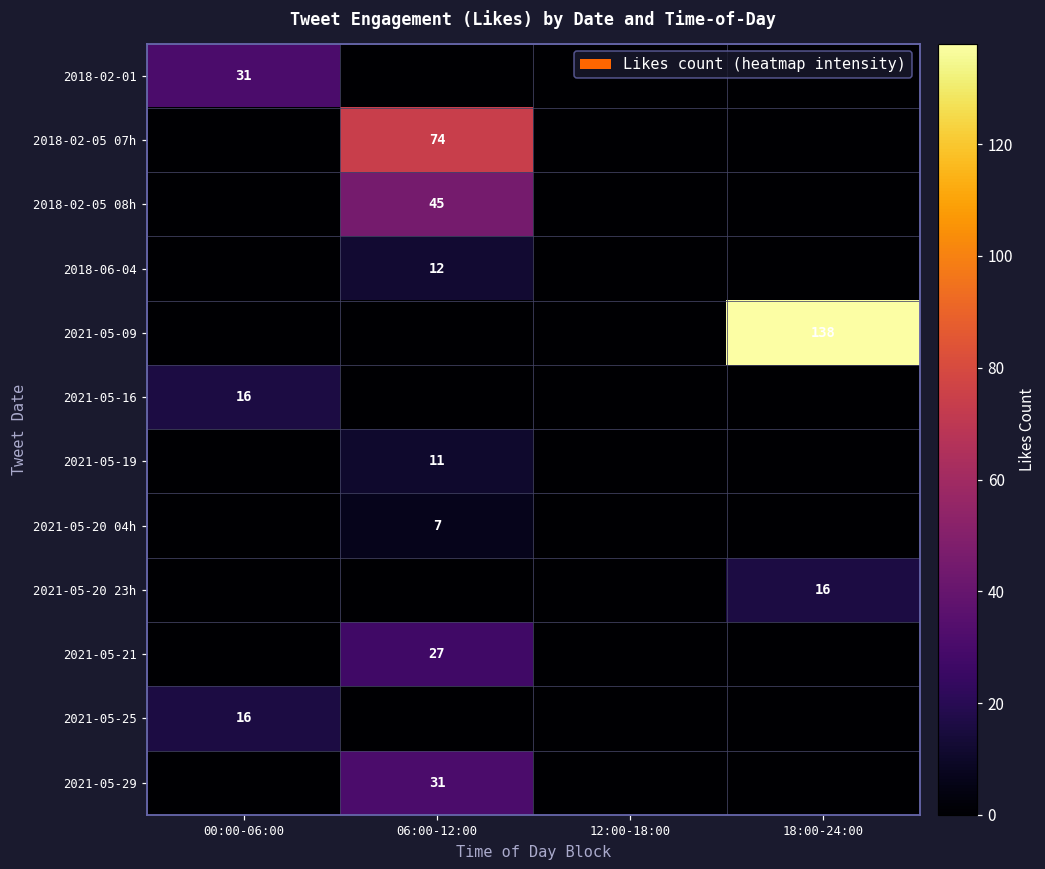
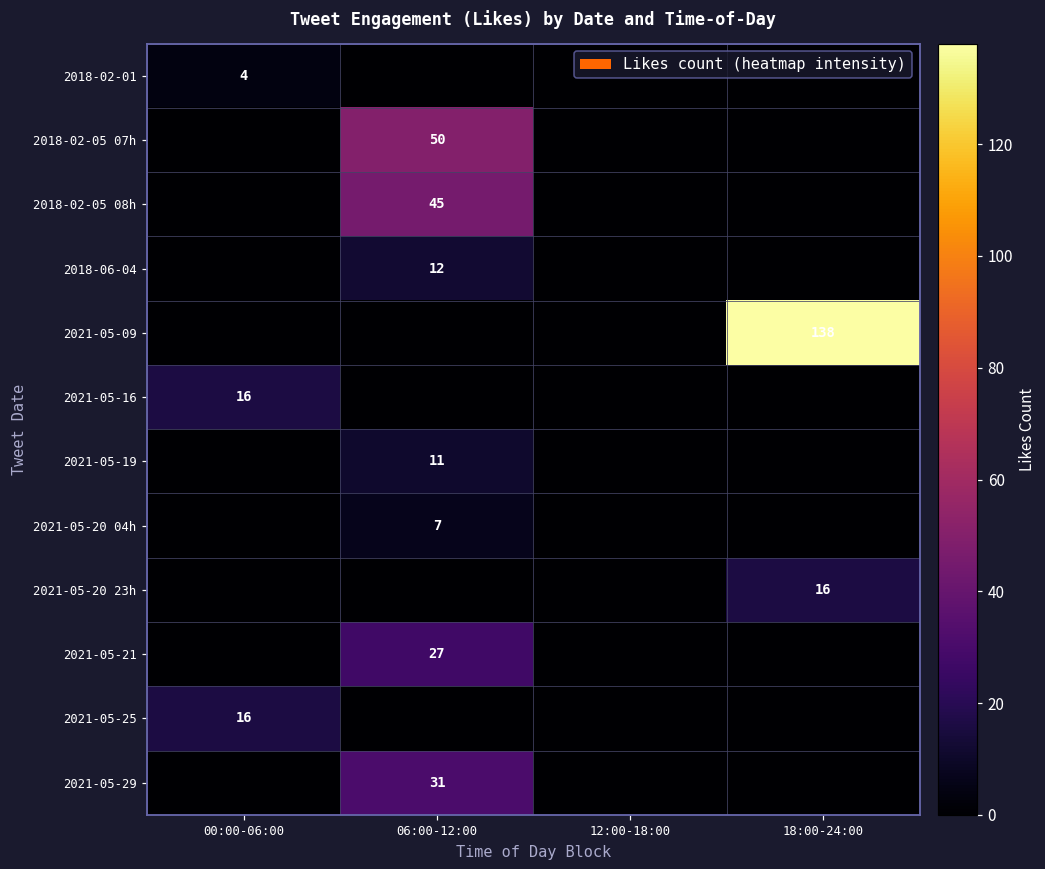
  {
    "2018-02-01": {
-     "00:00-06:00": 31
+     "00:00-06:00": 4
    },
    "2018-02-05 07h": {
-     "06:00-12:00": 74
+     "06:00-12:00": 50
    },
    "2018-02-05 08h": {
      "06:00-12:00": 45
    },
    "2018-06-04": {
      "06:00-12:00": 12
    },
    "2021-05-09": {
      "18:00-24:00": 138
    },
    "2021-05-16": {
      "00:00-06:00": 16
    },
    "2021-05-19": {
      "06:00-12:00": 11
    },
    "2021-05-20 04h": {
      "06:00-12:00": 7
    },
    "2021-05-20 23h": {
      "18:00-24:00": 16
    },
    "2021-05-21": {
      "06:00-12:00": 27
    },
    "2021-05-25": {
      "00:00-06:00": 16
    },
    "2021-05-29": {
      "06:00-12:00": 31
    }
  }
